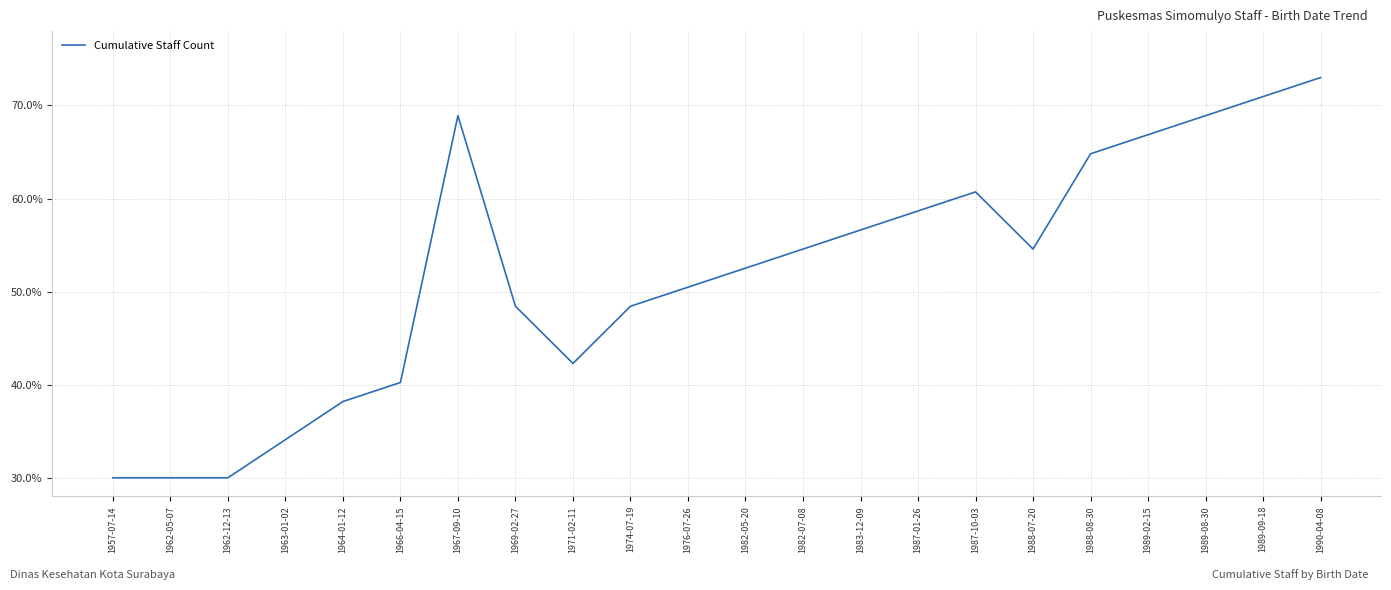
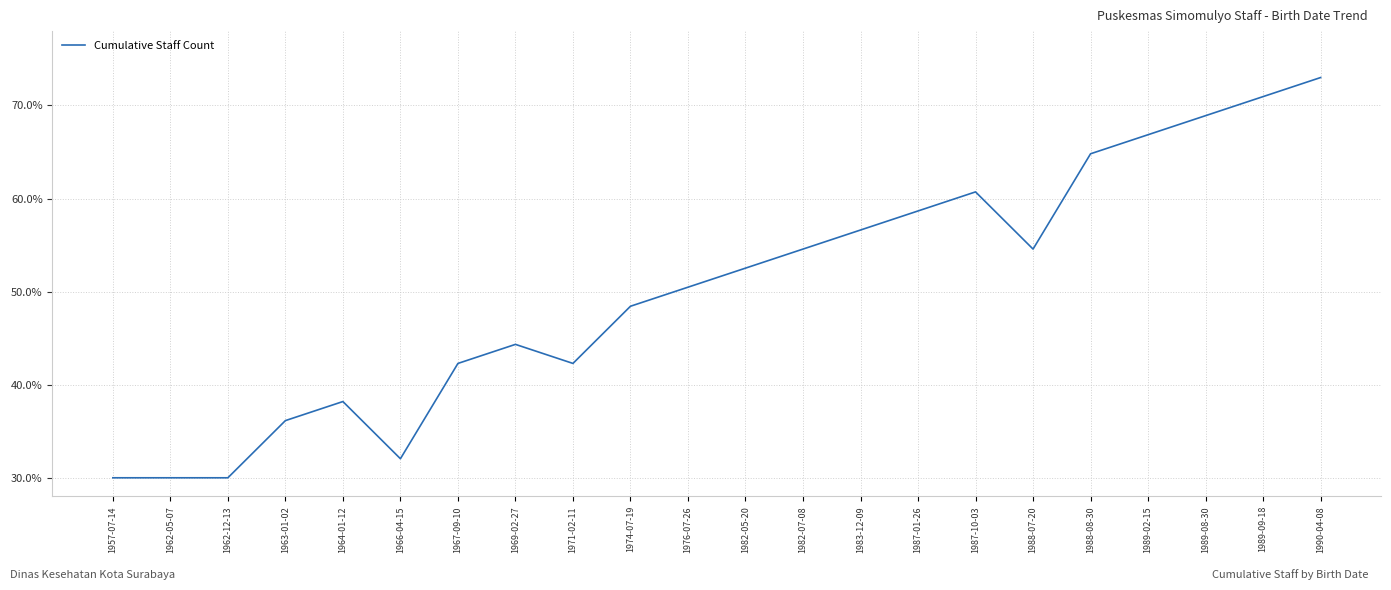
  {
    "1957-07-14": "30%",
    "1962-05-07": "30%",
    "1962-12-13": "30%",
-   "1963-01-02": "34%",
+   "1963-01-02": "36%",
    "1964-01-12": "38%",
-   "1966-04-15": "40%",
-   "1967-09-10": "69%",
-   "1969-02-27": "48%",
+   "1966-04-15": "32%",
+   "1967-09-10": "42%",
+   "1969-02-27": "44%",
    "1971-02-11": "42%",
    "1974-07-19": "48%",
    "1976-07-26": "50%",
    "1982-05-20": "53%",
    "1982-07-08": "55%",
    "1983-12-09": "57%",
    "1987-01-26": "59%",
    "1987-10-03": "61%",
    "1988-07-20": "55%",
    "1988-08-30": "65%",
    "1989-02-15": "67%",
    "1989-08-30": "69%",
    "1989-09-18": "71%",
    "1990-04-08": "73%"
  }
